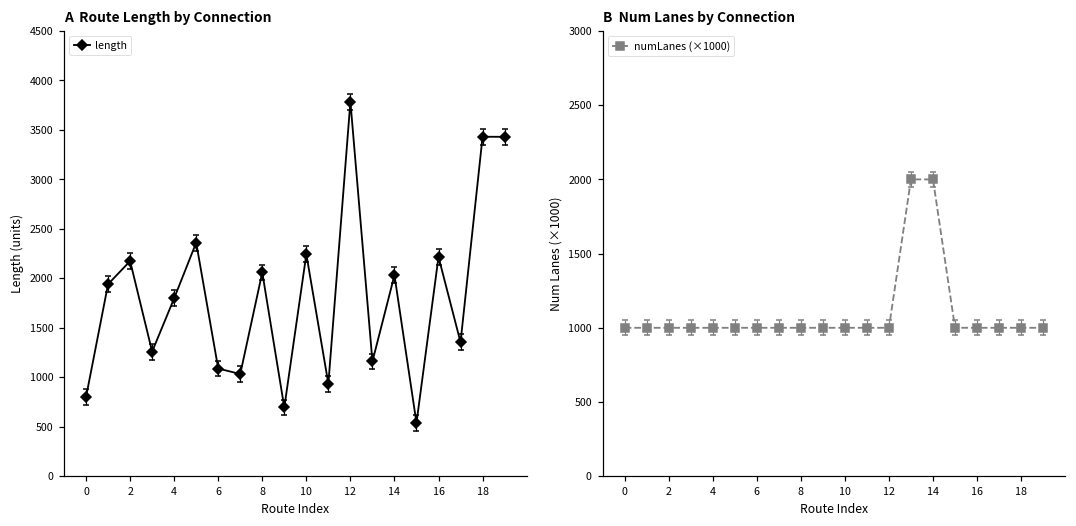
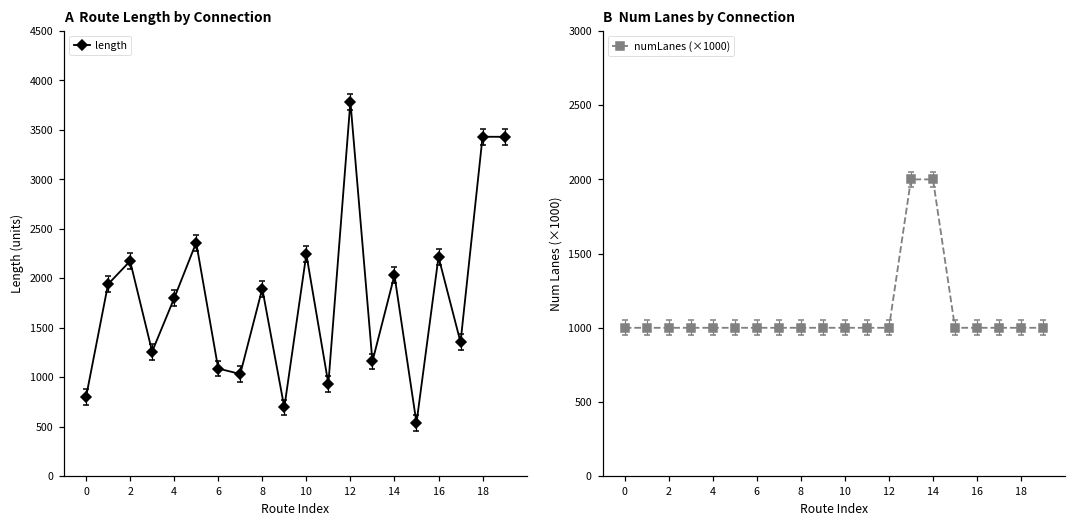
  {
    "A Route Length by Connection": {
      "length": {
        "0": 800,
        "2": 2200,
        "4": 1800,
        "6": 1100,
-       "8": 2100,
+       "8": 1900,
        "10": 2200,
        "12": 3800,
        "14": 2000,
        "16": 2200,
        "18": 3400
      }
    },
    "B Num Lanes by Connection": {
      "numLanes (×1000)": {
        "0": 1000,
        "2": 1000,
        "4": 1000,
        "6": 1000,
        "8": 1000,
        "10": 1000,
        "12": 1000,
        "14": 2000,
        "16": 1000,
        "18": 1000
      }
    }
  }
